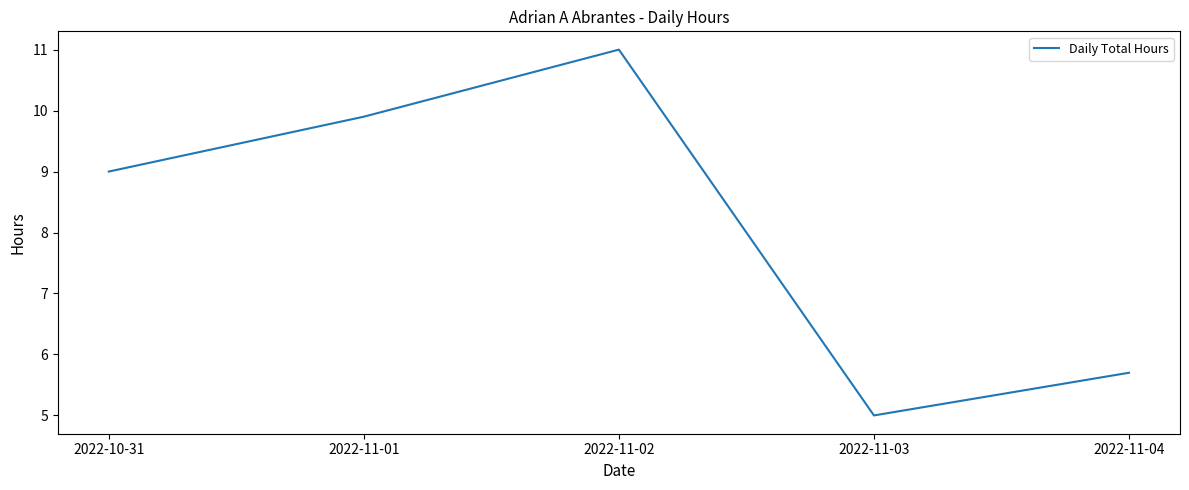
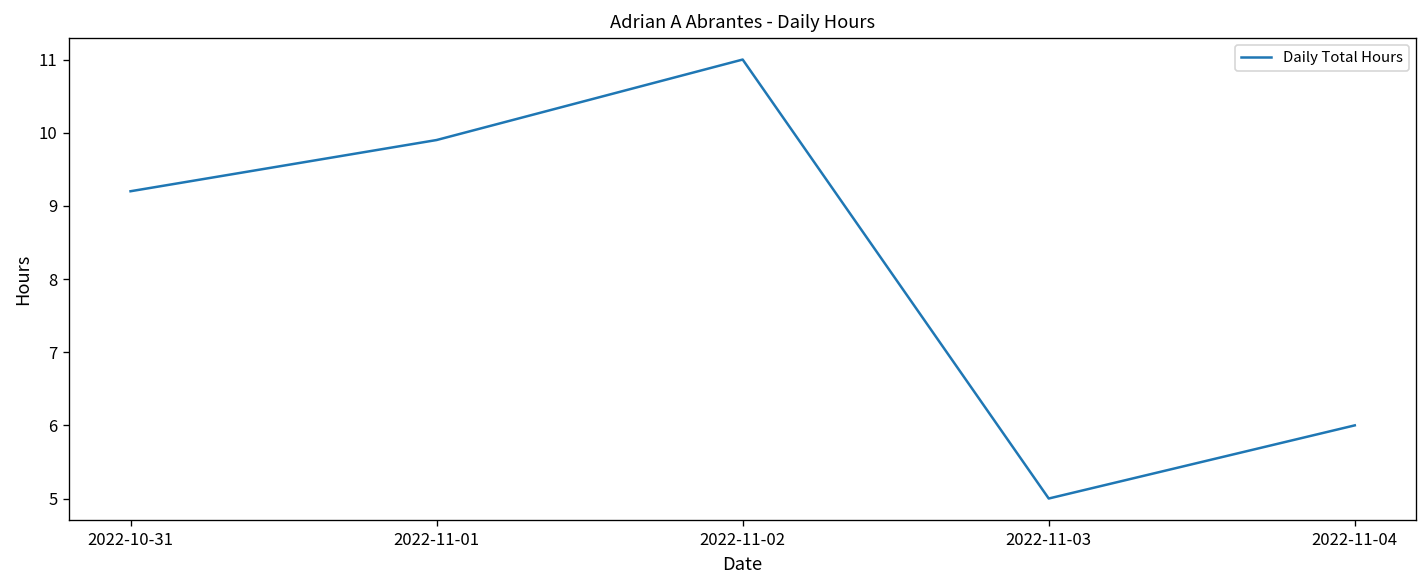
  {
-   "2022-10-31": 9.0,
+   "2022-10-31": 9.2,
    "2022-11-01": 9.9,
    "2022-11-02": 11.0,
    "2022-11-03": 5.0,
-   "2022-11-04": 5.7
+   "2022-11-04": 6.0
  }
